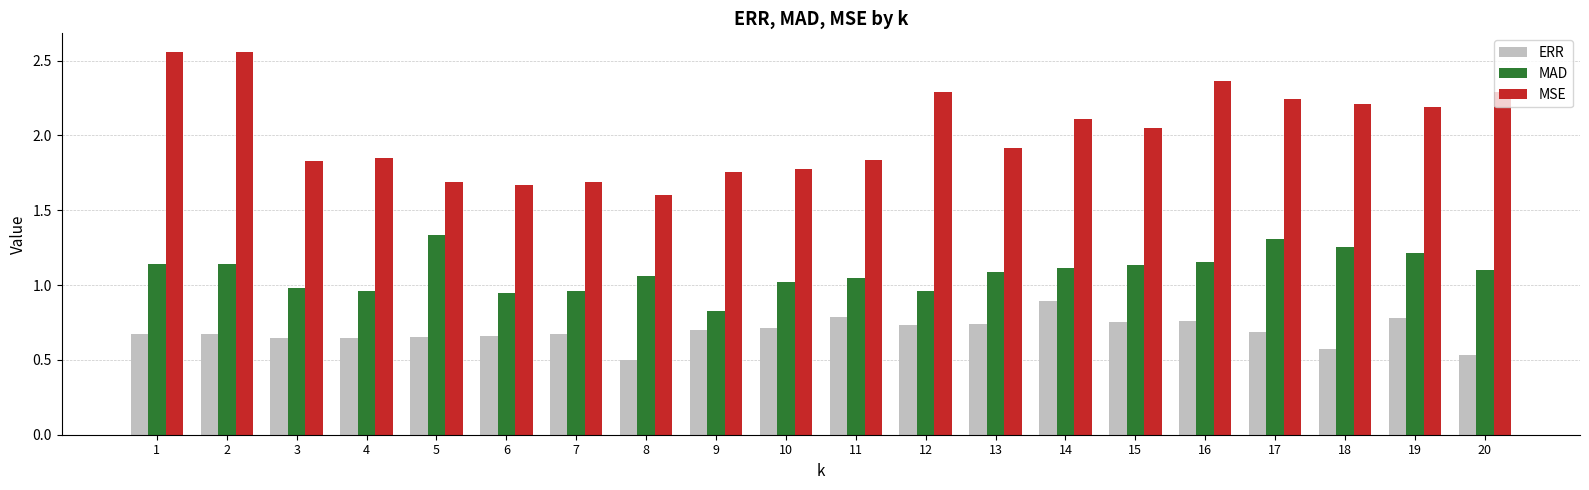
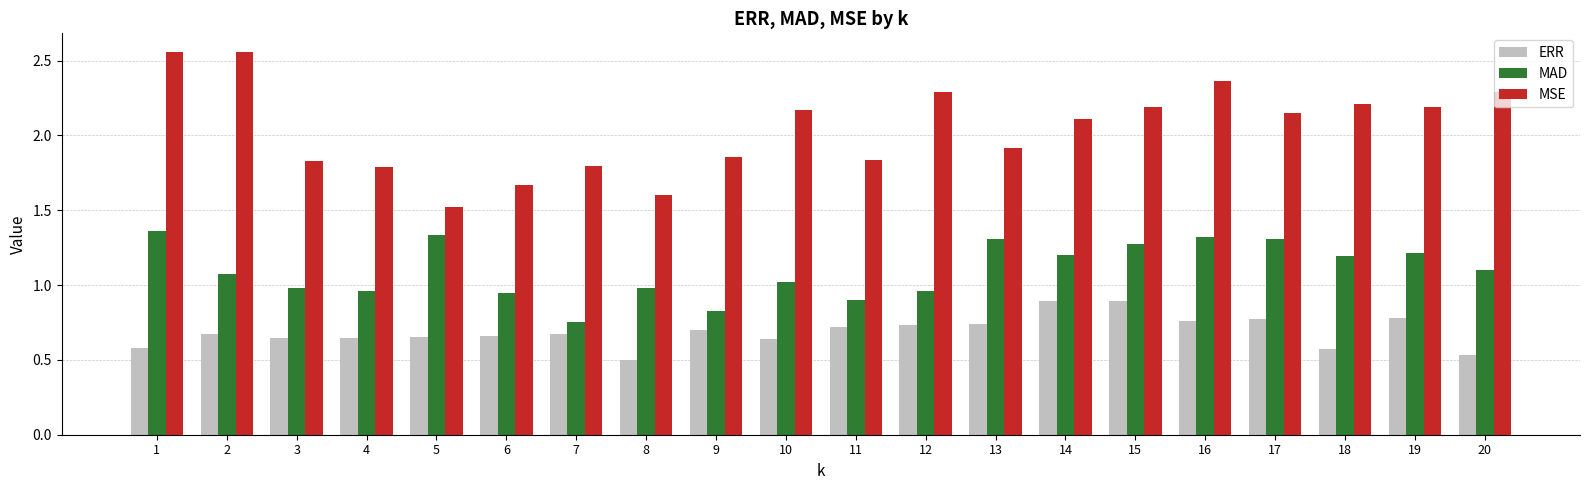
  {
    "ERR": {
-     "1": 0.67,
+     "1": 0.58,
      "2": 0.67,
      "3": 0.64,
      "4": 0.65,
      "5": 0.65,
      "6": 0.66,
      "7": 0.67,
      "8": 0.50,
      "9": 0.70,
-     "10": 0.71,
-     "11": 0.79,
+     "10": 0.64,
+     "11": 0.72,
      "12": 0.73,
      "13": 0.74,
      "14": 0.89,
-     "15": 0.76,
+     "15": 0.89,
      "16": 0.76,
-     "17": 0.69,
+     "17": 0.77,
      "18": 0.57,
      "19": 0.78,
      "20": 0.53
    },
    "MAD": {
-     "1": 1.14,
-     "2": 1.14,
+     "1": 1.36,
+     "2": 1.07,
      "3": 0.98,
      "4": 0.96,
      "5": 1.34,
      "6": 0.94,
-     "7": 0.96,
-     "8": 1.06,
+     "7": 0.75,
+     "8": 0.98,
      "9": 0.83,
      "10": 1.02,
-     "11": 1.05,
+     "11": 0.90,
      "12": 0.96,
-     "13": 1.08,
-     "14": 1.11,
-     "15": 1.13,
-     "16": 1.15,
+     "13": 1.31,
+     "14": 1.20,
+     "15": 1.28,
+     "16": 1.32,
      "17": 1.31,
-     "18": 1.25,
+     "18": 1.19,
      "19": 1.21,
      "20": 1.10
    },
    "MSE": {
      "1": 2.55,
      "2": 2.55,
      "3": 1.83,
-     "4": 1.85,
-     "5": 1.69,
+     "4": 1.79,
+     "5": 1.52,
      "6": 1.67,
-     "7": 1.69,
+     "7": 1.80,
      "8": 1.60,
-     "9": 1.76,
-     "10": 1.78,
+     "9": 1.86,
+     "10": 2.17,
      "11": 1.84,
      "12": 2.29,
      "13": 1.92,
      "14": 2.11,
-     "15": 2.05,
+     "15": 2.19,
      "16": 2.37,
-     "17": 2.25,
+     "17": 2.15,
      "18": 2.21,
      "19": 2.19
    }
  }
